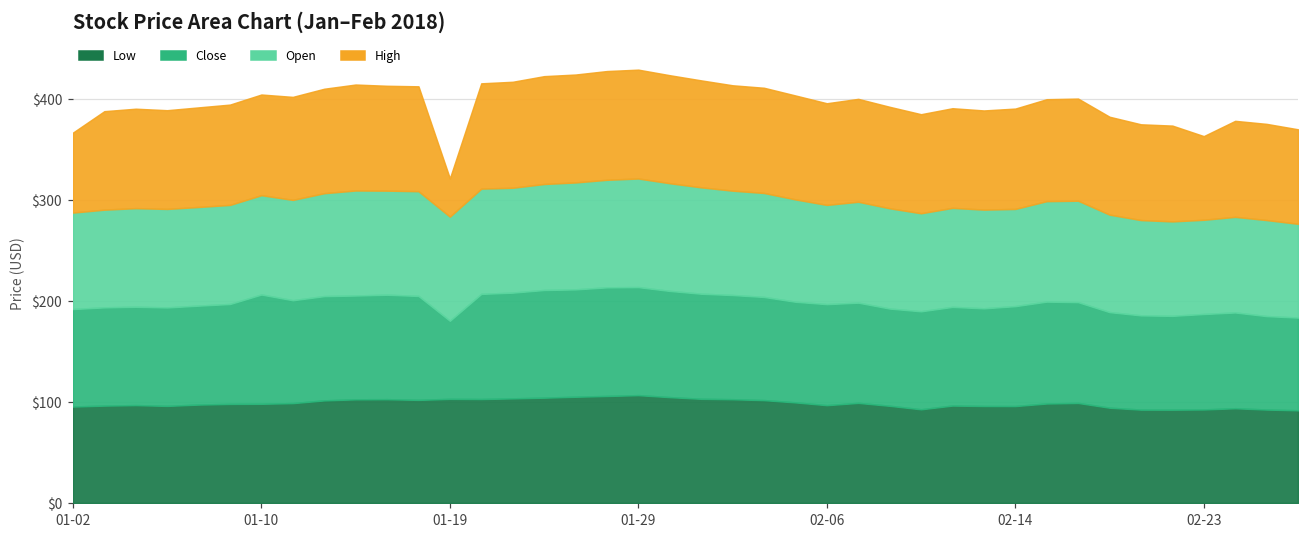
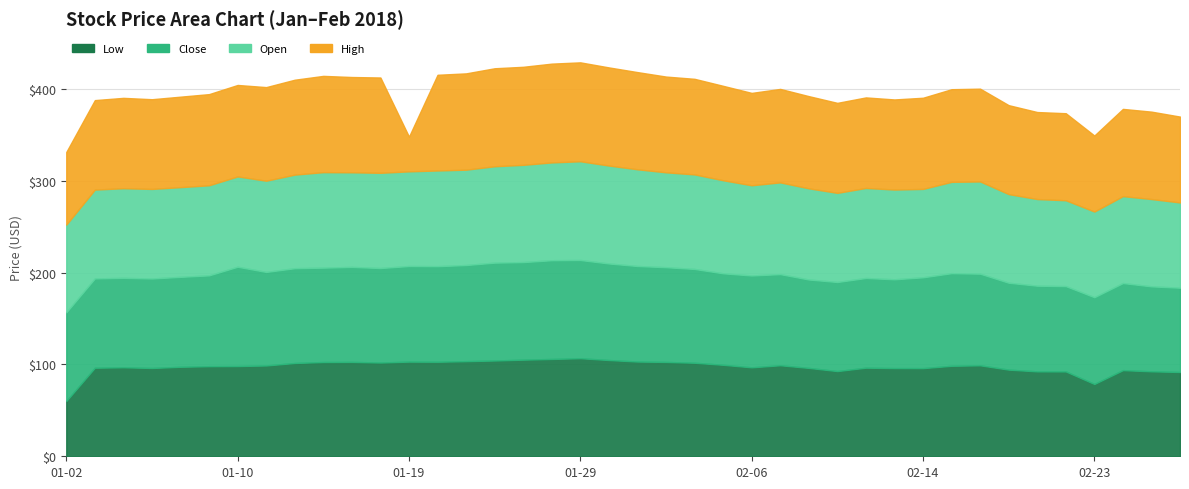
  {
    "Low": {
-     "01-02": "$100",
+     "01-02": "$60",
      "01-10": "$100",
      "01-19": "$100",
      "01-29": "$110",
      "02-06": "$100",
      "02-14": "$100",
-     "02-23": "$90"
+     "02-23": "$80"
    },
    "Close": {
      "01-02": "$100",
      "01-10": "$110",
-     "01-19": "$80",
+     "01-19": "$100",
      "01-29": "$110",
      "02-06": "$100",
      "02-14": "$100",
      "02-23": "$90"
    },
    "Open": {
      "01-02": "$100",
      "01-10": "$100",
      "01-19": "$100",
      "01-29": "$110",
      "02-06": "$100",
      "02-14": "$100",
      "02-23": "$90"
    },
    "High": {
      "01-02": "$80",
      "01-10": "$100",
      "01-19": "$40",
      "01-29": "$110",
      "02-06": "$100",
      "02-14": "$100",
      "02-23": "$80"
    }
  }
